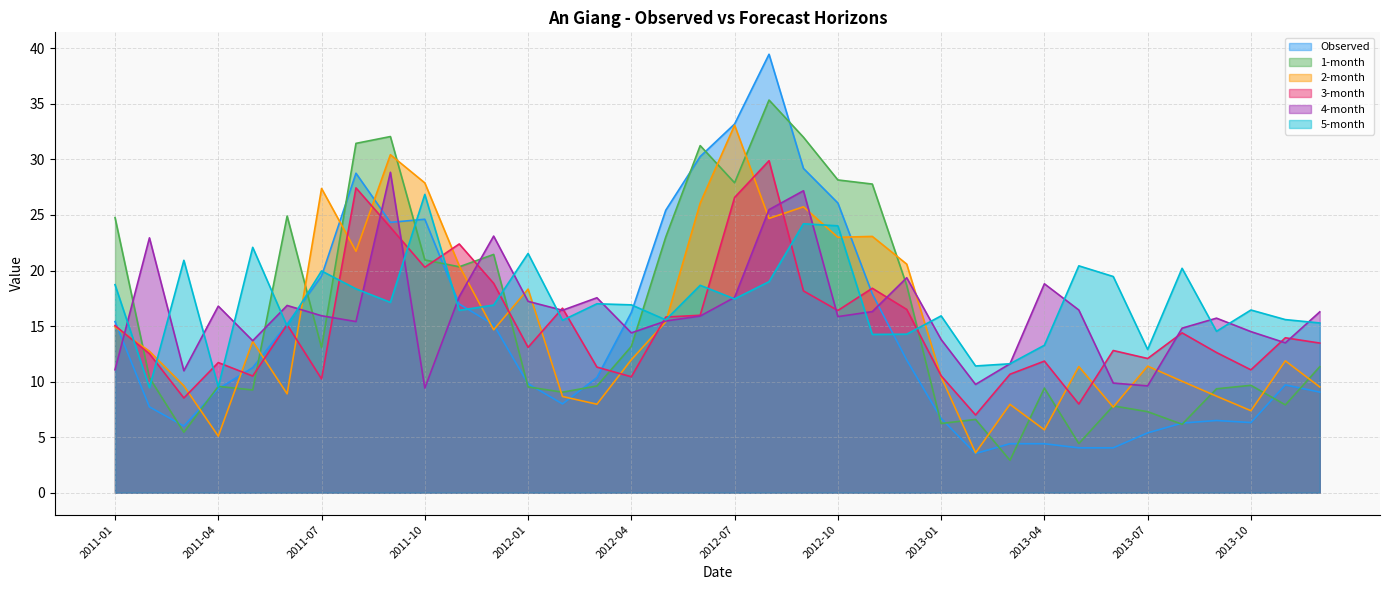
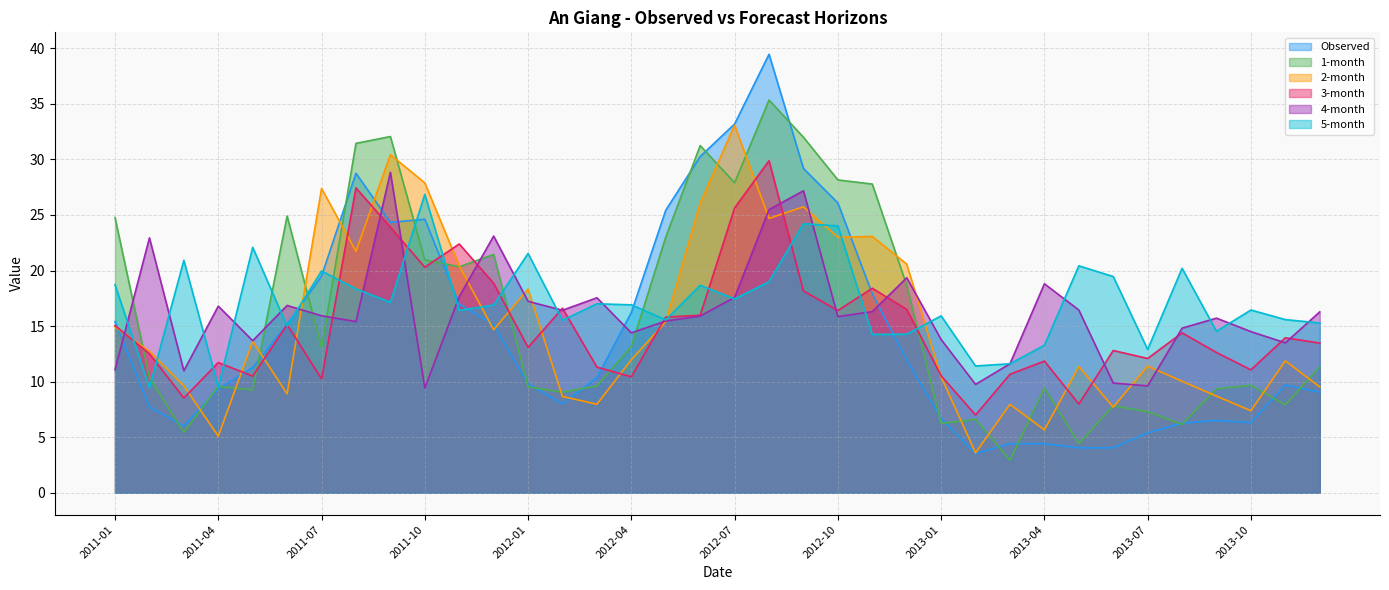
  {
    "1-month": {
      "2011-01": 24.8,
      "2011-07": 13.1,
      "2011-10": 21.0,
      "2012-01": 9.5,
      "2012-04": 13.2,
      "2012-07": 27.9,
      "2012-10": 28.2,
      "2013-01": 6.2,
      "2013-04": 9.4,
      "2013-07": 7.3,
      "2013-10": 9.7
    },
    "2-month": {
      "2011-04": 5.1,
      "2011-07": 27.4,
      "2011-10": 27.9,
      "2012-01": 18.3,
      "2012-04": 12.0,
      "2012-10": 23.0,
      "2013-04": 5.7,
      "2013-07": 11.4,
      "2013-10": 7.4
    },
    "3-month": {
      "2011-04": 11.7,
      "2011-07": 10.2,
      "2011-10": 20.3,
      "2012-01": 13.1,
      "2012-04": 10.4,
-     "2012-07": 26.6,
+     "2012-07": 25.6,
      "2012-10": 16.4,
      "2013-04": 11.8,
      "2013-07": 12.1,
      "2013-10": 11.1
    },
    "4-month": {
      "2011-01": 11.1,
      "2011-04": 16.8,
      "2011-07": 15.9,
      "2011-10": 9.4,
      "2012-01": 17.2,
      "2012-04": 14.4,
      "2012-10": 15.9,
      "2013-01": 13.8,
      "2013-04": 18.8,
      "2013-07": 9.6,
      "2013-10": 14.5
    }
  }
